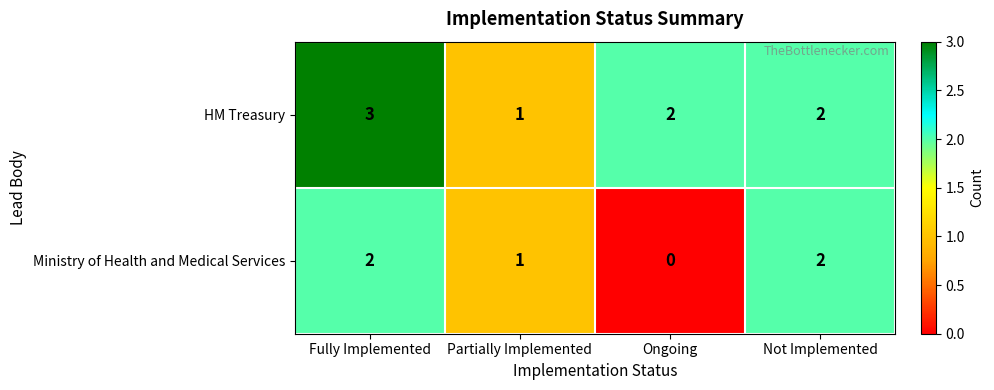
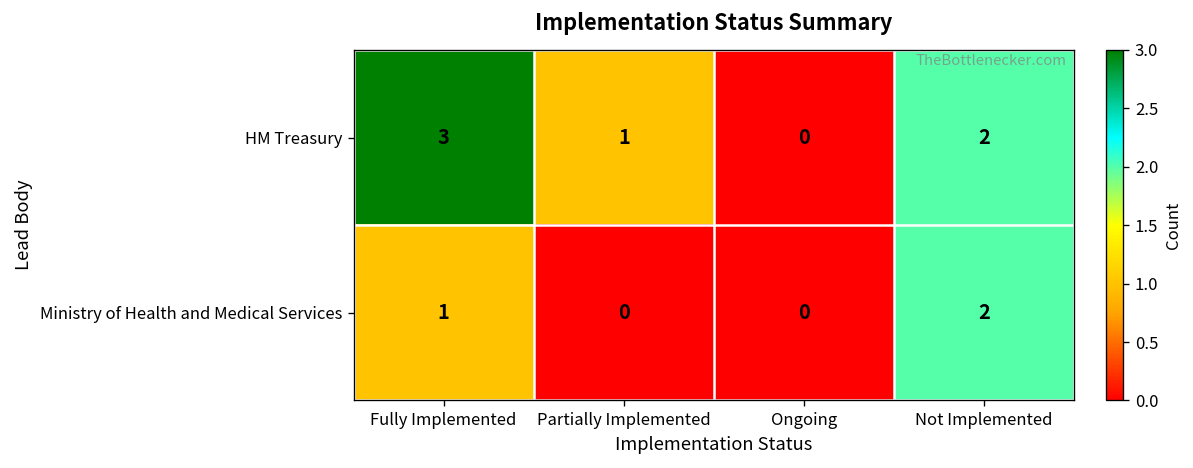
  {
    "HM Treasury": {
      "Fully Implemented": 3,
      "Partially Implemented": 1,
-     "Ongoing": 2
+     "Ongoing": 0
    },
    "Ministry of Health and Medical Services": {
-     "Fully Implemented": 2,
-     "Partially Implemented": 1,
+     "Fully Implemented": 1,
+     "Partially Implemented": 0,
      "Ongoing": 0,
      "Not Implemented": 2
    }
  }
